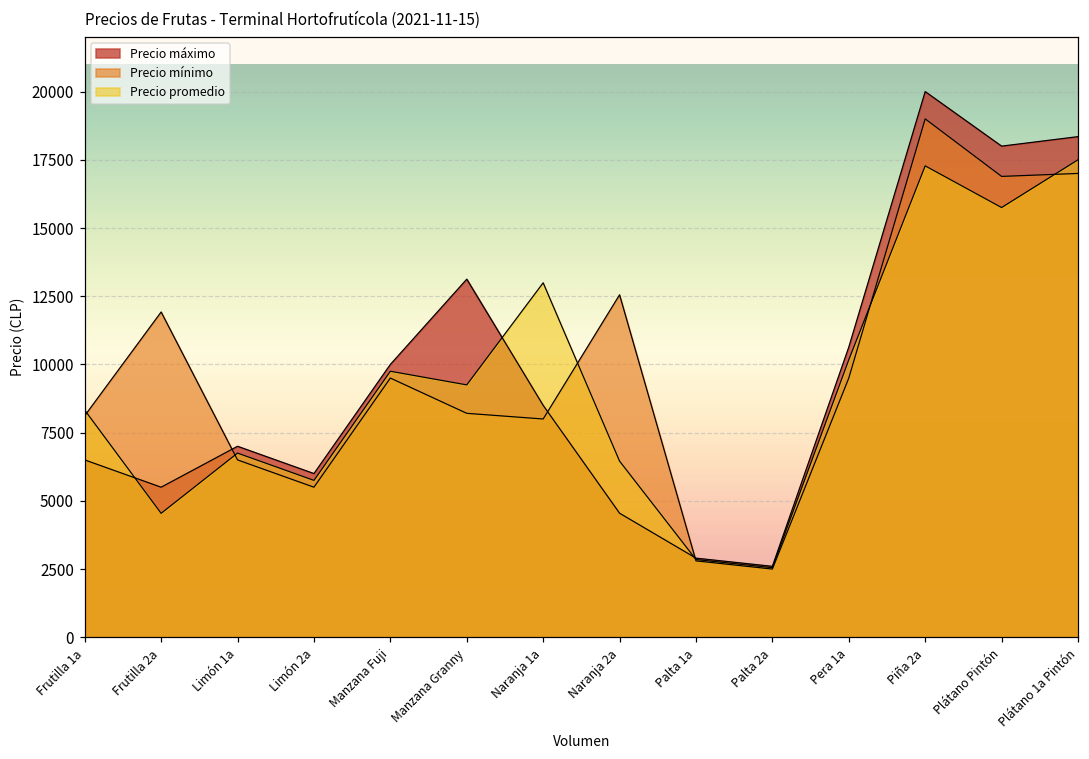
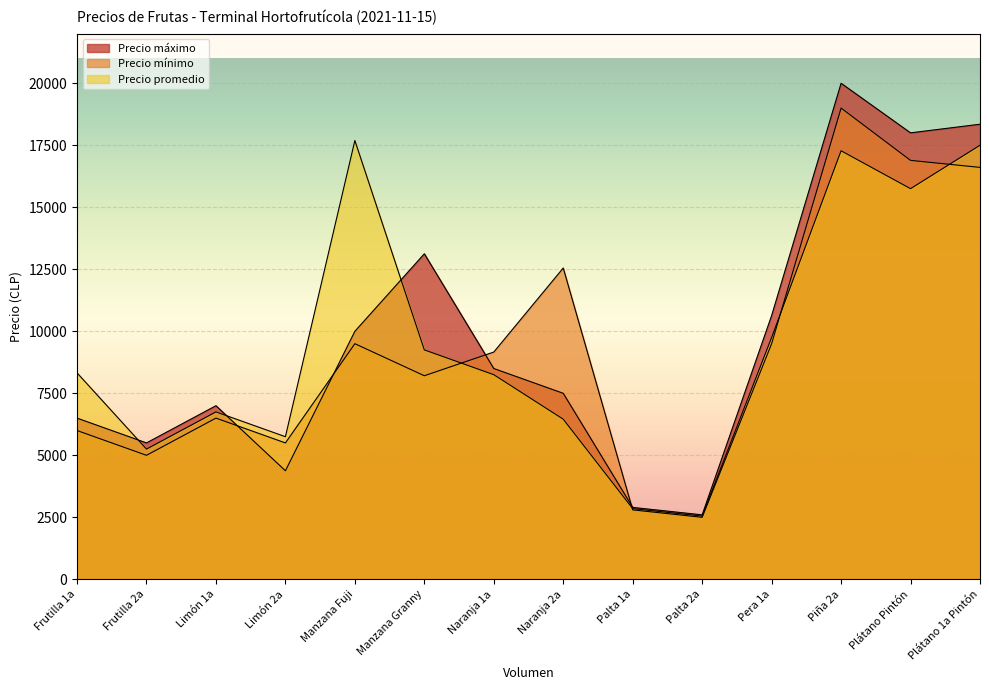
  {
    "Precio máximo": {
      "Frutilla 1a": 6500,
      "Frutilla 2a": 5500,
      "Limón 1a": 7000,
-     "Limón 2a": 6000,
+     "Limón 2a": 4400,
      "Manzana Fuji": 10000,
      "Manzana Granny": 13100,
      "Naranja 1a": 8500,
-     "Naranja 2a": 4500,
+     "Naranja 2a": 7500,
      "Pera 1a": 10600,
      "Piña 2a": 20000,
      "Plátano Pintón": 18000,
      "Plátano 1a Pintón": 18300
    },
    "Precio mínimo": {
-     "Frutilla 1a": 8100,
-     "Frutilla 2a": 11900,
+     "Frutilla 1a": 6000,
+     "Frutilla 2a": 5000,
      "Limón 1a": 6500,
      "Limón 2a": 5500,
      "Manzana Fuji": 9500,
      "Manzana Granny": 8200,
-     "Naranja 1a": 8000,
+     "Naranja 1a": 9200,
      "Naranja 2a": 12600,
      "Pera 1a": 9500,
      "Piña 2a": 19000,
      "Plátano Pintón": 16900,
-     "Plátano 1a Pintón": 17000
+     "Plátano 1a Pintón": 16600
    },
    "Precio promedio": {
      "Frutilla 1a": 8300,
-     "Frutilla 2a": 4500,
+     "Frutilla 2a": 5300,
      "Limón 1a": 6800,
      "Limón 2a": 5800,
-     "Manzana Fuji": 9800,
+     "Manzana Fuji": 17700,
      "Manzana Granny": 9300,
-     "Naranja 1a": 13000,
+     "Naranja 1a": 8300,
      "Naranja 2a": 6500,
-     "Pera 1a": 10200,
+     "Pera 1a": 9800,
      "Piña 2a": 17300,
      "Plátano Pintón": 15800,
      "Plátano 1a Pintón": 17500
    }
  }
